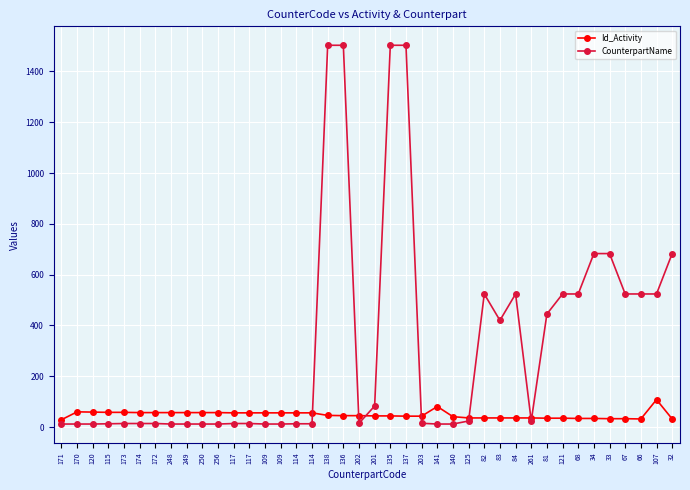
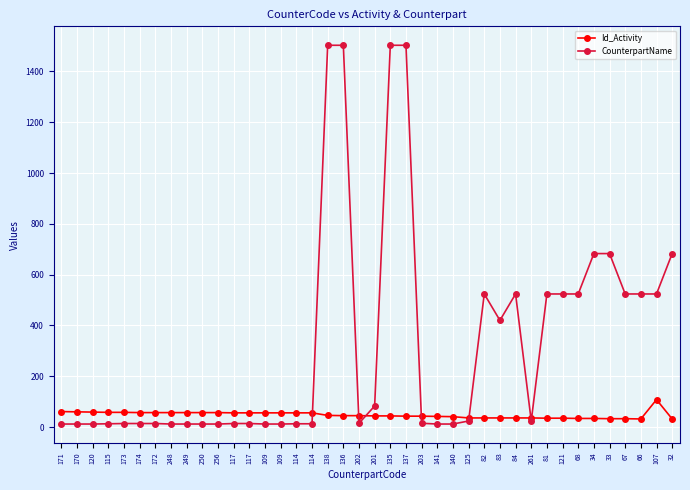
  {
    "Id_Activity": {
-     "171": 30,
+     "171": 60,
      "170": 60,
      "120": 60,
      "115": 60,
      "173": 60,
      "174": 60,
      "172": 60,
      "248": 60,
      "249": 60,
      "250": 60,
      "256": 60,
      "138": 50,
      "136": 50,
      "202": 50,
      "201": 40,
      "135": 40,
      "137": 40,
      "203": 40,
-     "141": 80,
+     "141": 40,
      "140": 40,
      "125": 40,
      "82": 40,
      "83": 40,
      "84": 40,
      "261": 40,
      "81": 40,
      "121": 40,
      "68": 30,
      "34": 30,
      "33": 30,
      "67": 30,
      "66": 30,
      "107": 110,
      "32": 30
    },
    "CounterpartName": {
      "171": 10,
      "170": 10,
      "120": 10,
      "115": 10,
      "173": 10,
      "174": 10,
      "172": 10,
      "248": 10,
      "249": 10,
      "250": 10,
      "256": 10,
      "138": 1500,
      "136": 1500,
      "202": 20,
      "201": 80,
      "135": 1500,
      "137": 1500,
      "203": 20,
      "141": 10,
      "140": 10,
      "125": 20,
      "82": 520,
      "83": 420,
      "84": 520,
      "261": 20,
-     "81": 450,
+     "81": 520,
      "121": 520,
      "68": 520,
      "34": 680,
      "33": 680,
      "67": 520,
      "66": 520,
      "107": 520,
      "32": 680
    }
  }
